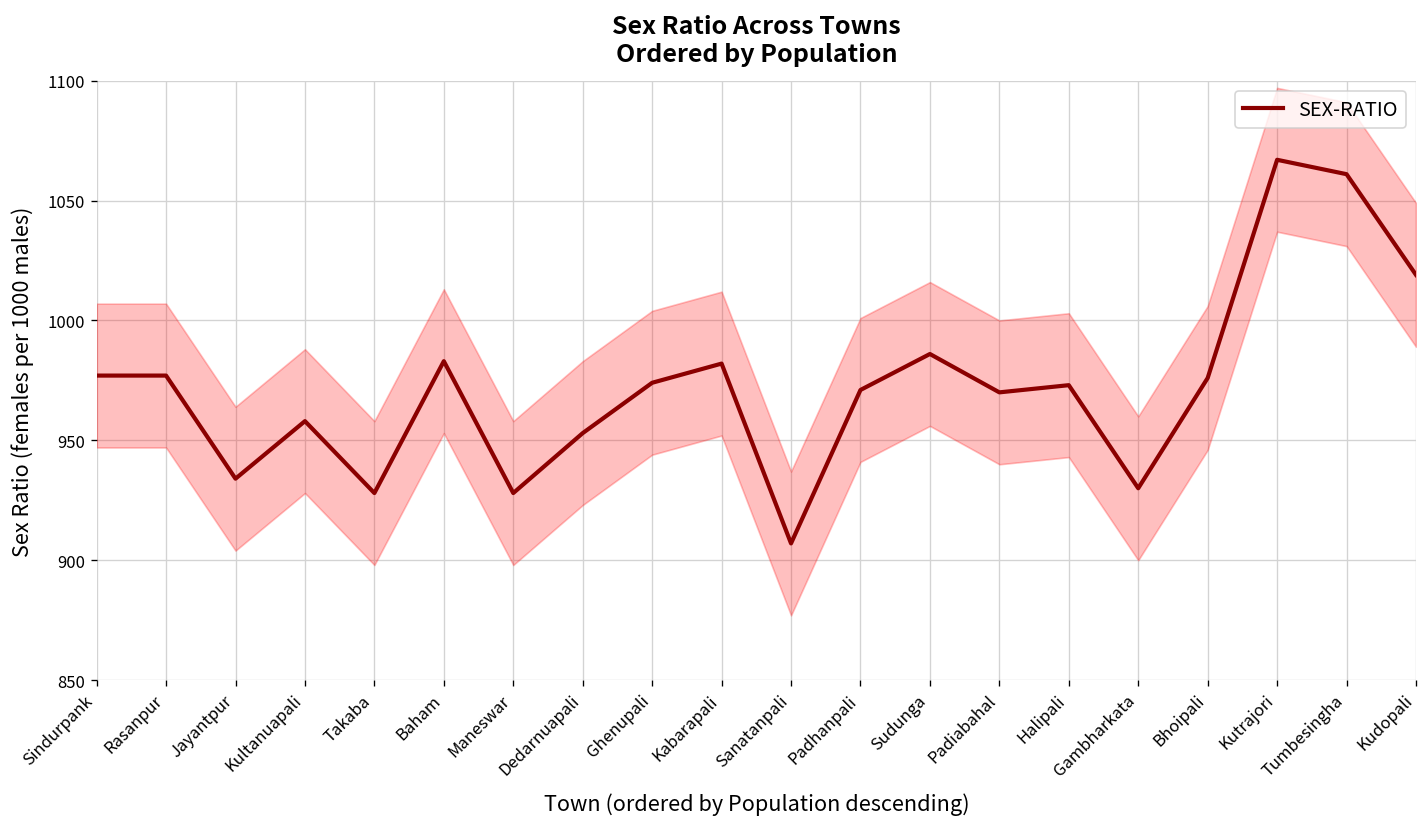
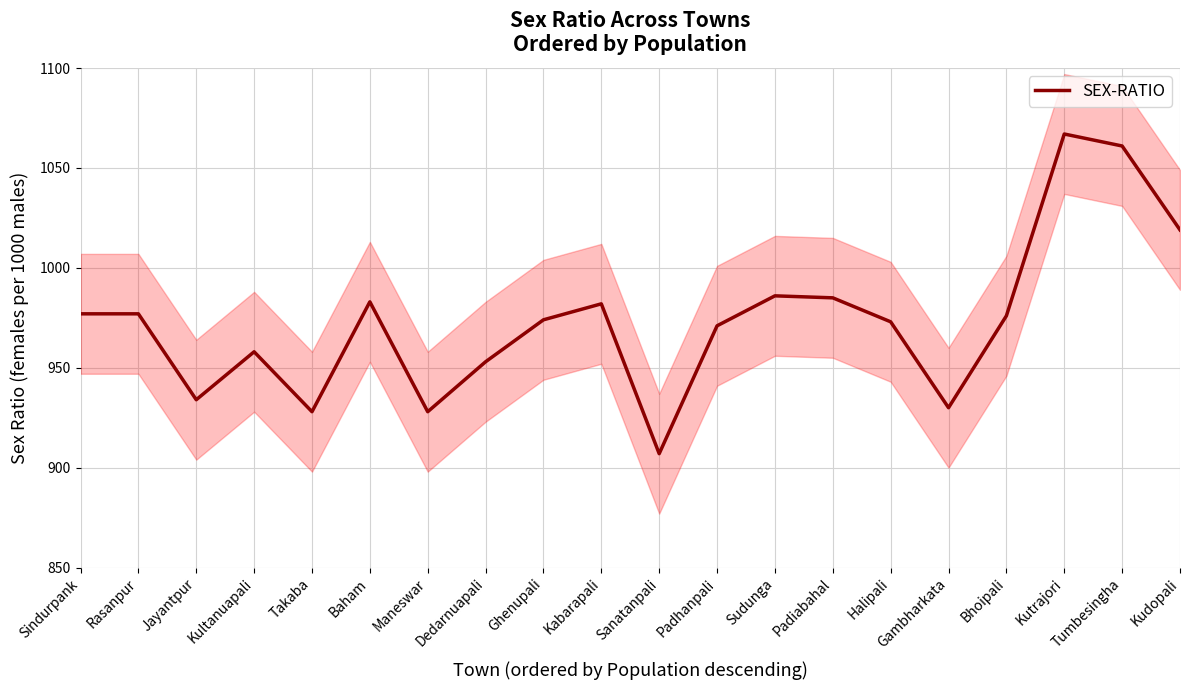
  {
    "SEX-RATIO": {
      "Sindurpank": 977,
      "Rasanpur": 977,
      "Jayantpur": 934,
      "Kultanuapali": 958,
      "Takaba": 928,
      "Baham": 983,
      "Maneswar": 928,
      "Dedarnuapali": 953,
      "Ghenupali": 974,
      "Kabarapali": 982,
      "Sanatanpali": 907,
      "Padhanpali": 971,
      "Sudunga": 986,
-     "Padiabahal": 970,
+     "Padiabahal": 985,
      "Halipali": 973,
      "Gambharkata": 930,
      "Bhoipali": 976,
      "Kutrajori": 1067,
      "Tumbesingha": 1061,
      "Kudopali": 1019
    }
  }
